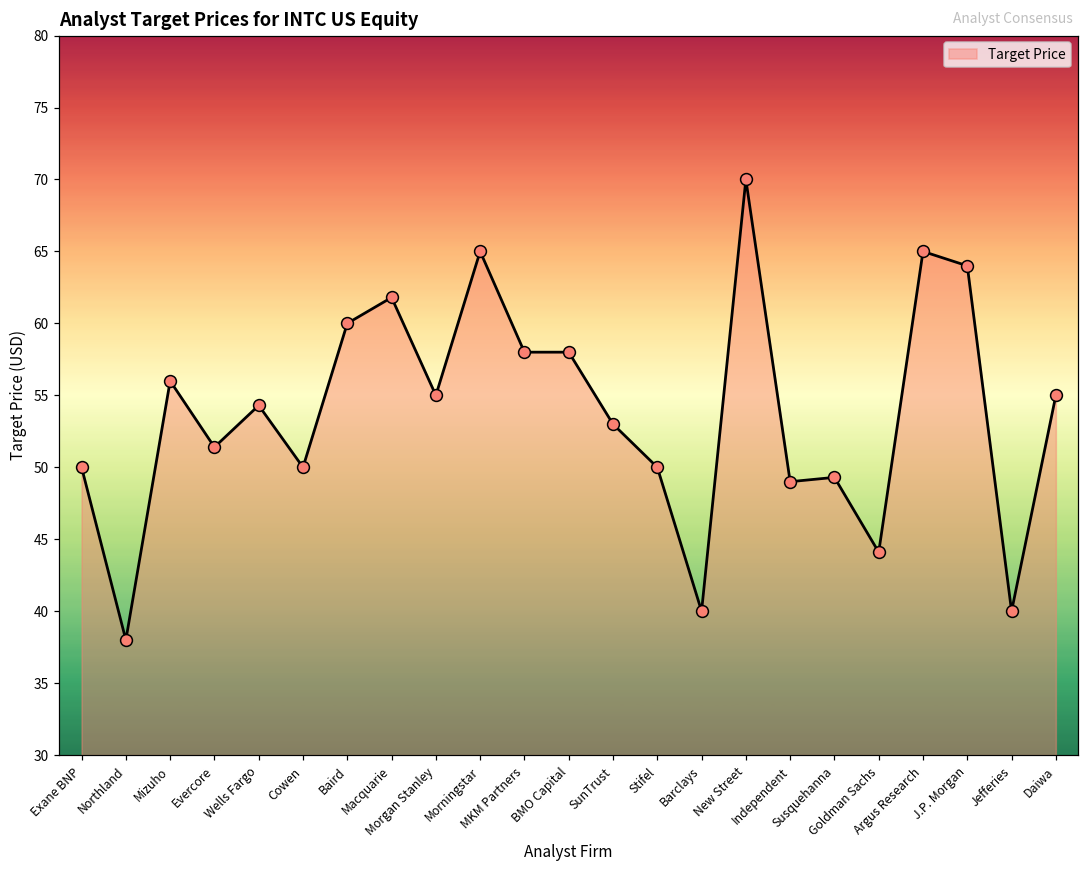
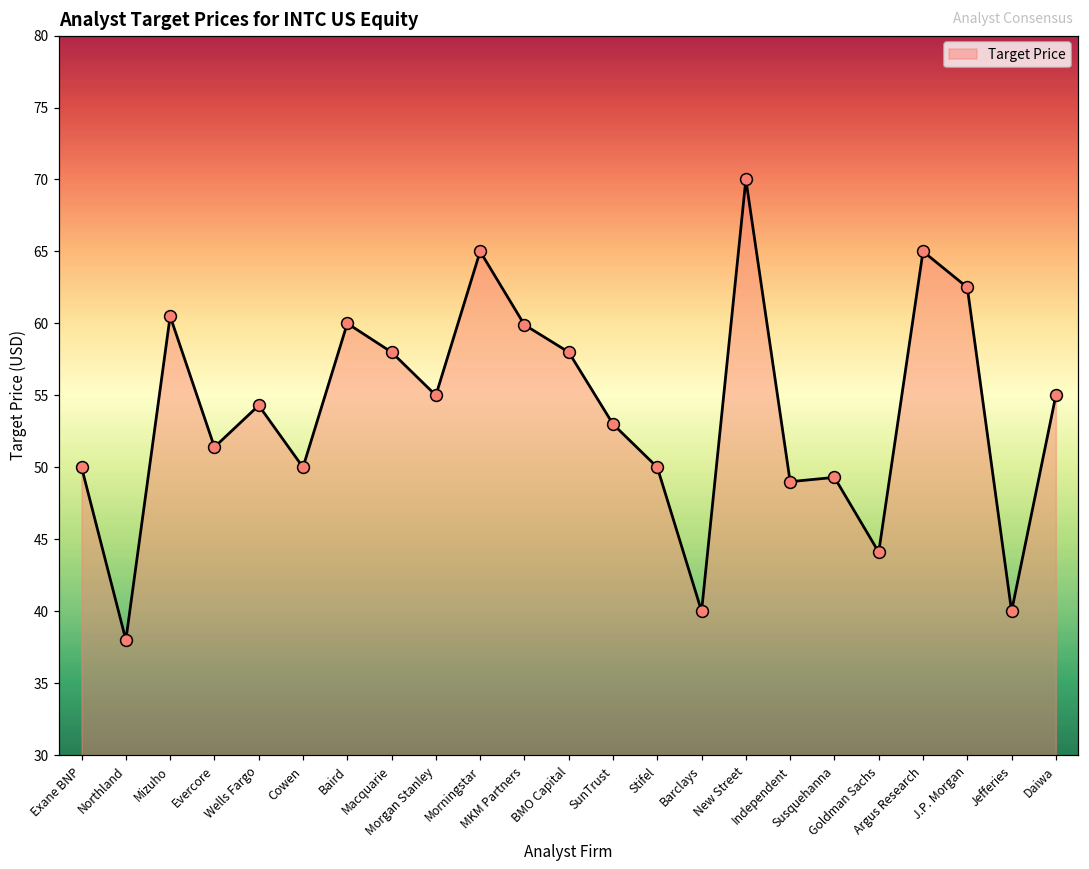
  {
    "Exane BNP": 50.0,
    "Northland": 38.0,
-   "Mizuho": 56.0,
+   "Mizuho": 60.5,
    "Evercore": 51.4,
    "Wells Fargo": 54.3,
    "Cowen": 50.0,
    "Baird": 60.0,
-   "Macquarie": 61.8,
+   "Macquarie": 58.0,
    "Morgan Stanley": 55.0,
    "Morningstar": 65.0,
-   "MKM Partners": 58.0,
+   "MKM Partners": 59.9,
    "BMO Capital": 58.0,
    "SunTrust": 53.0,
    "Stifel": 50.0,
    "Barclays": 40.0,
    "New Street": 70.0,
    "Independent": 49.0,
    "Susquehanna": 49.3,
    "Goldman Sachs": 44.1,
    "Argus Research": 65.0,
-   "J.P. Morgan": 64.0,
+   "J.P. Morgan": 62.5,
    "Jefferies": 40.0,
    "Daiwa": 55.0
  }
